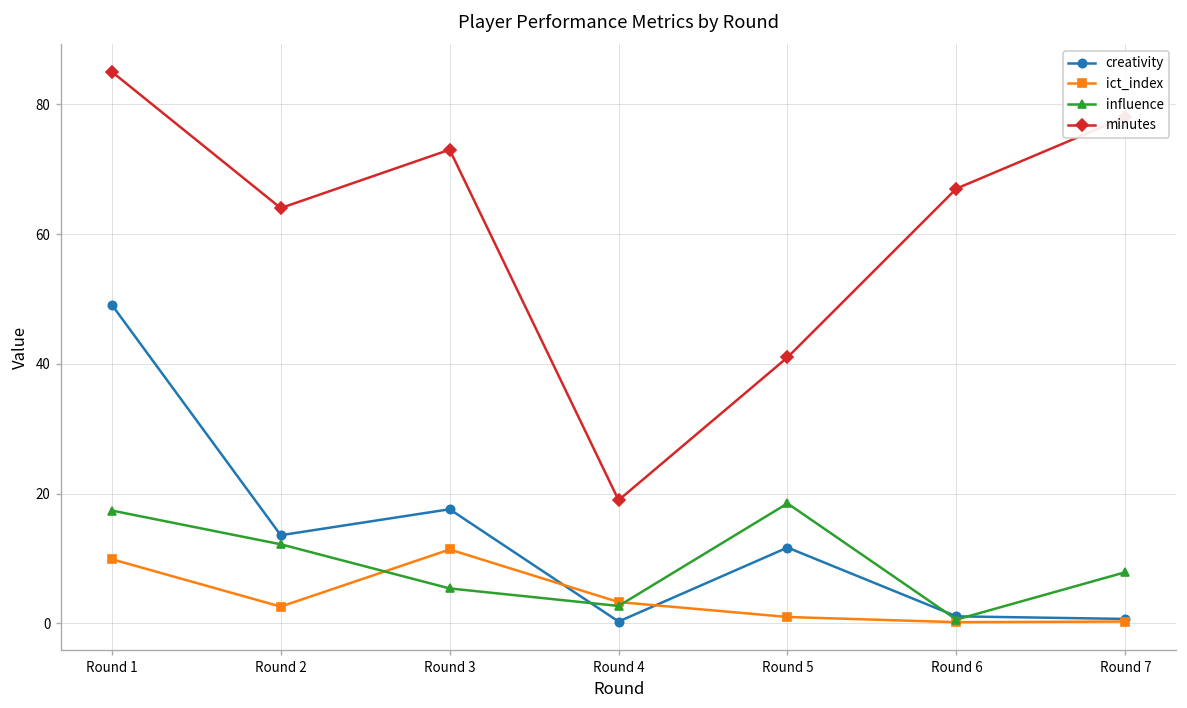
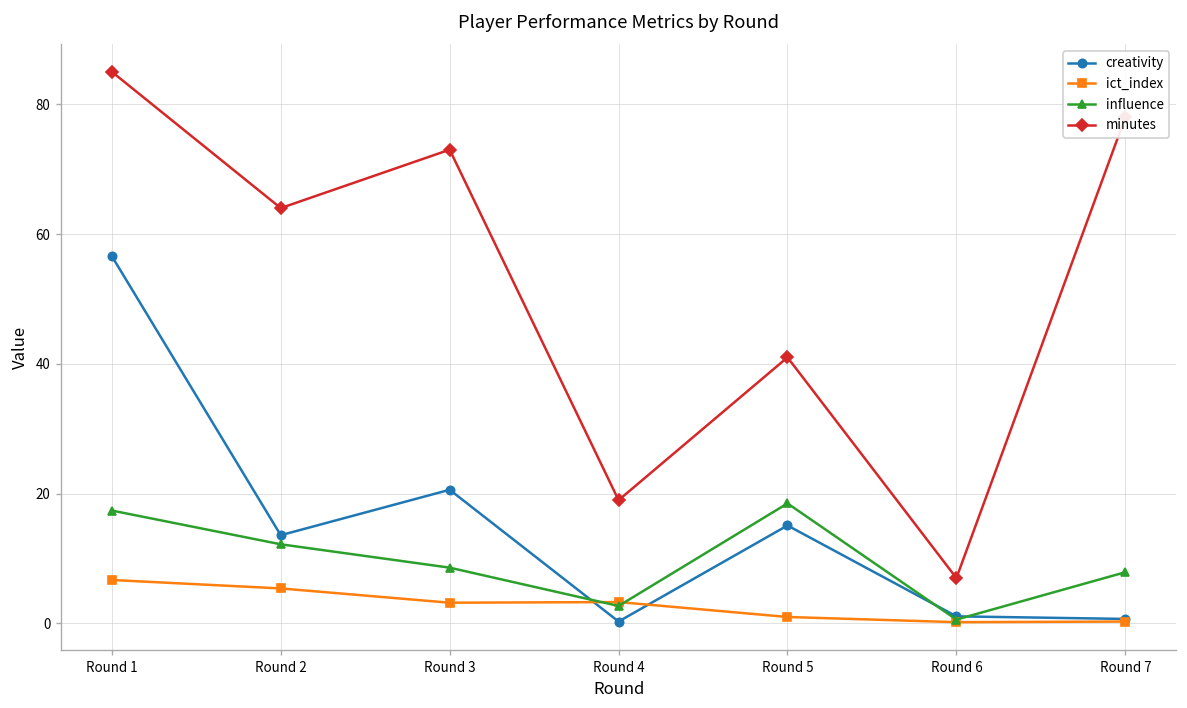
  {
    "creativity": {
-     "Round 1": 49,
+     "Round 1": 57,
      "Round 2": 14,
-     "Round 3": 18,
+     "Round 3": 21,
      "Round 4": 0,
-     "Round 5": 12,
+     "Round 5": 15,
      "Round 6": 1
    },
    "ict_index": {
-     "Round 1": 10,
-     "Round 2": 3,
-     "Round 3": 11,
+     "Round 1": 7,
+     "Round 2": 5,
+     "Round 3": 3,
      "Round 4": 3,
      "Round 5": 1
    },
    "influence": {
      "Round 1": 17,
      "Round 2": 12,
-     "Round 3": 5,
+     "Round 3": 9,
      "Round 4": 3,
      "Round 5": 19,
      "Round 7": 8
    },
    "minutes": {
      "Round 1": 85,
      "Round 2": 64,
      "Round 3": 73,
      "Round 4": 19,
      "Round 5": 41,
-     "Round 6": 67
+     "Round 6": 7
    }
  }
